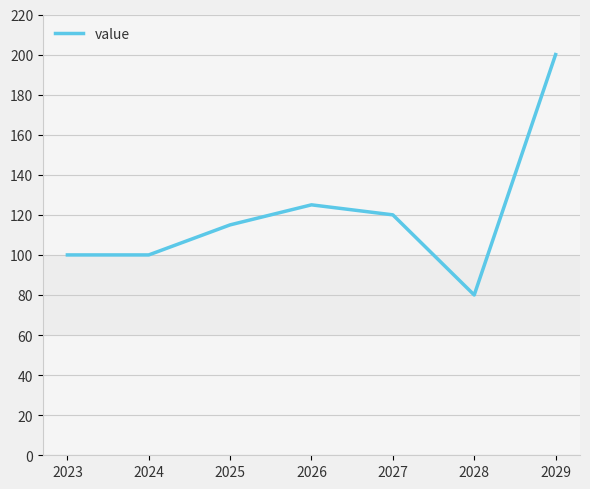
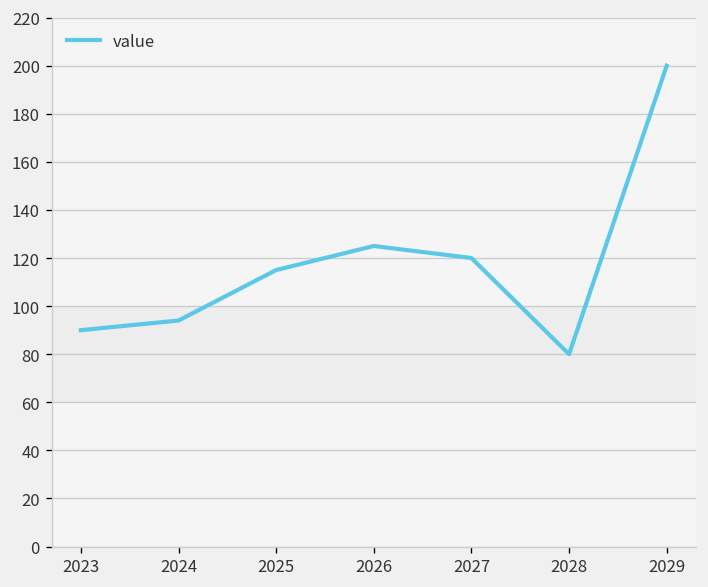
  {
-   "2023": 100,
-   "2024": 100,
+   "2023": 90,
+   "2024": 94,
    "2025": 115,
    "2026": 125,
    "2027": 120,
    "2028": 80,
    "2029": 200
  }
